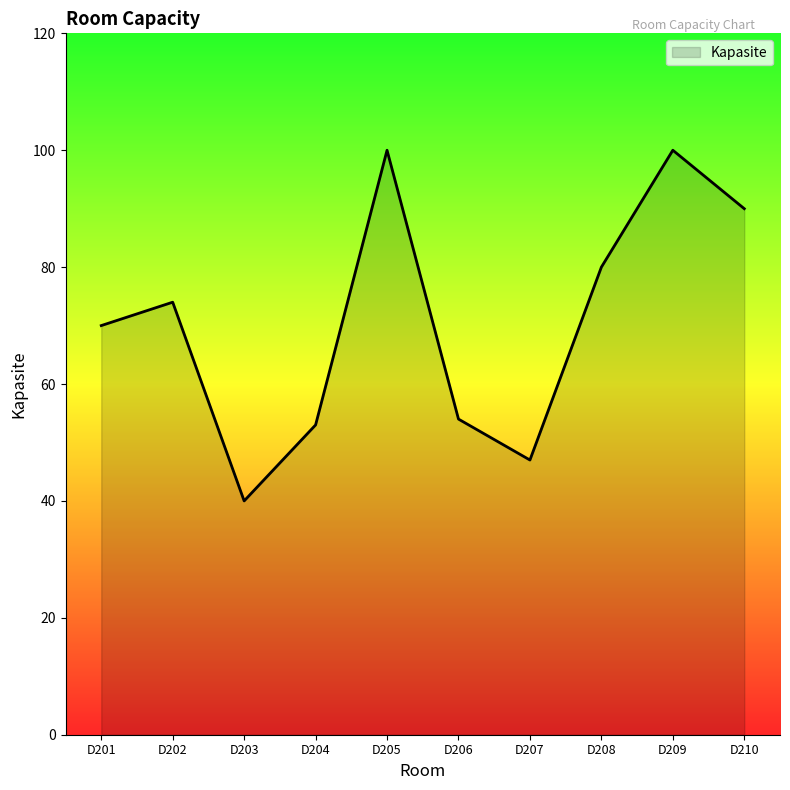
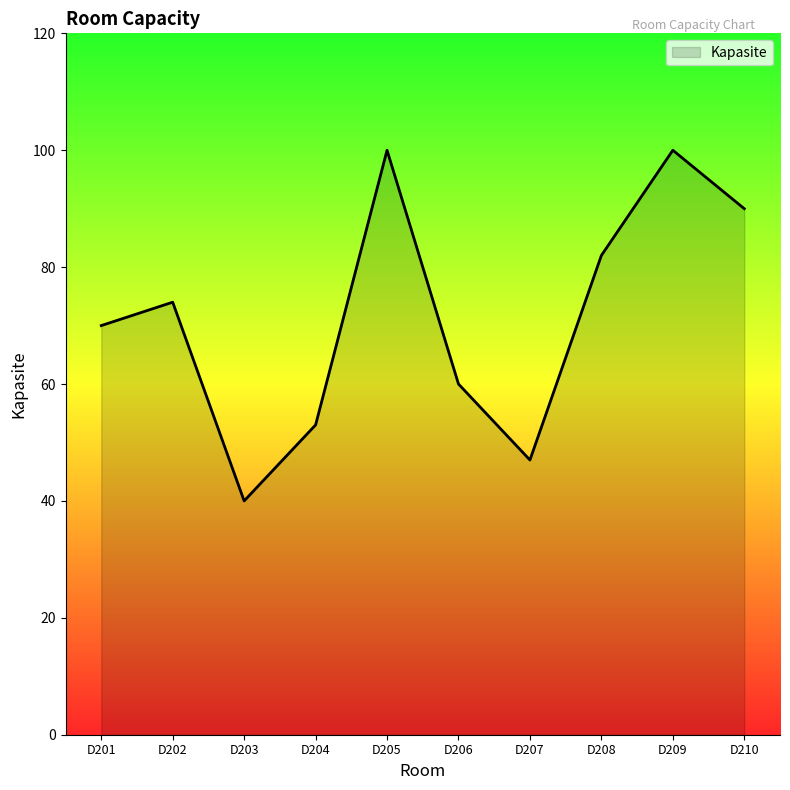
  {
    "D201": 70,
    "D202": 74,
    "D203": 40,
    "D204": 53,
    "D205": 100,
-   "D206": 54,
+   "D206": 60,
    "D207": 47,
-   "D208": 80,
+   "D208": 82,
    "D209": 100,
    "D210": 90
  }
